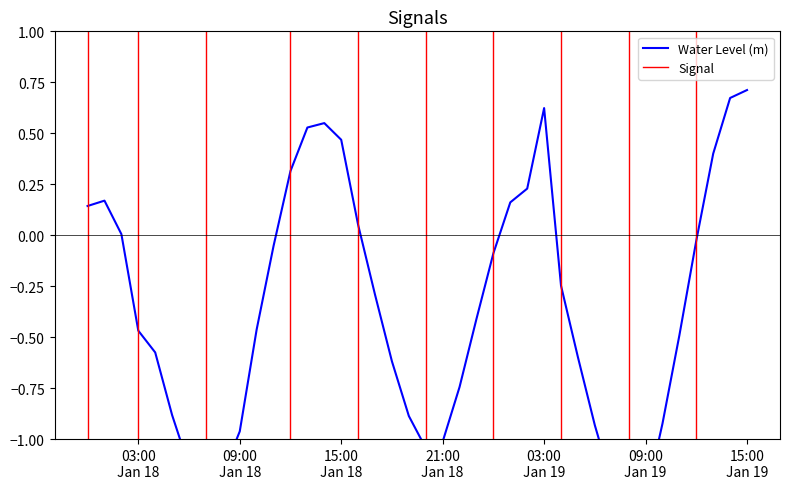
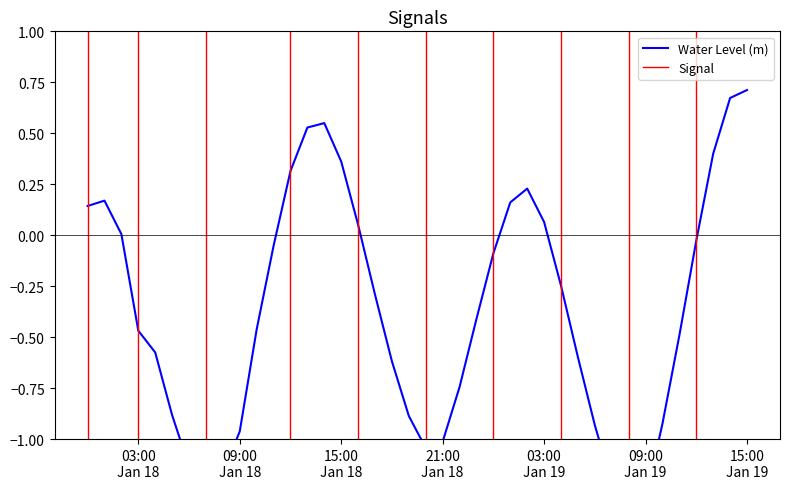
  {
    "03:00 Jan 18": -0.47,
    "09:00 Jan 18": -0.96,
-   "15:00 Jan 18": 0.47,
-   "03:00 Jan 19": 0.62,
+   "15:00 Jan 18": 0.36,
+   "03:00 Jan 19": 0.06,
    "15:00 Jan 19": 0.71
  }
